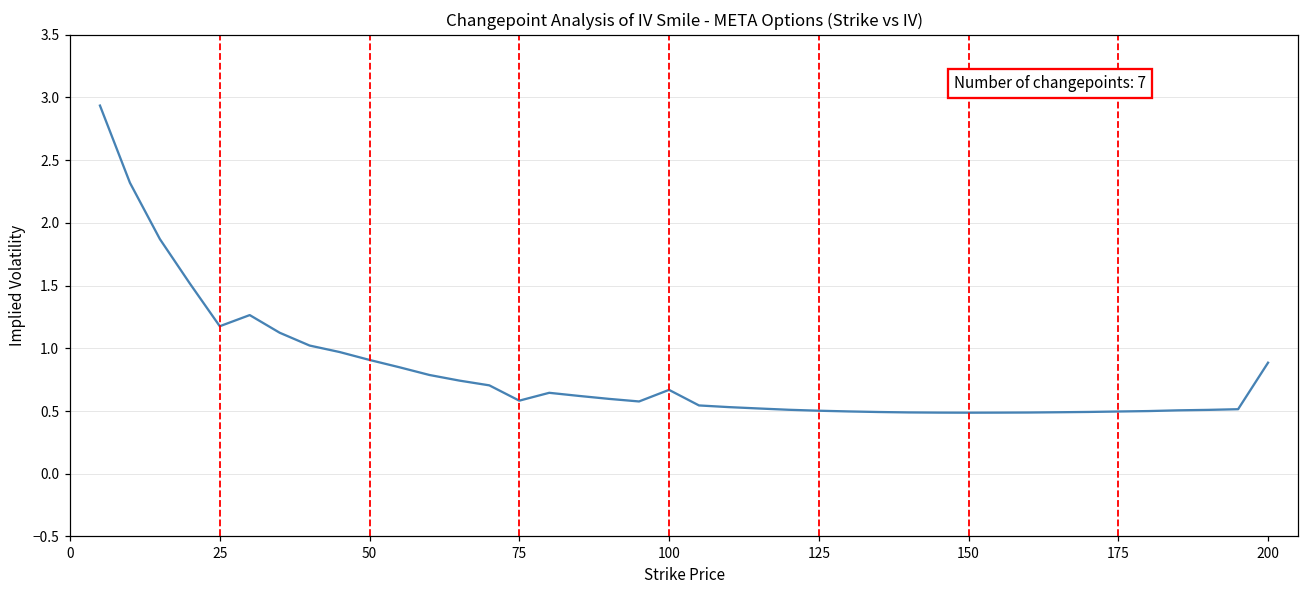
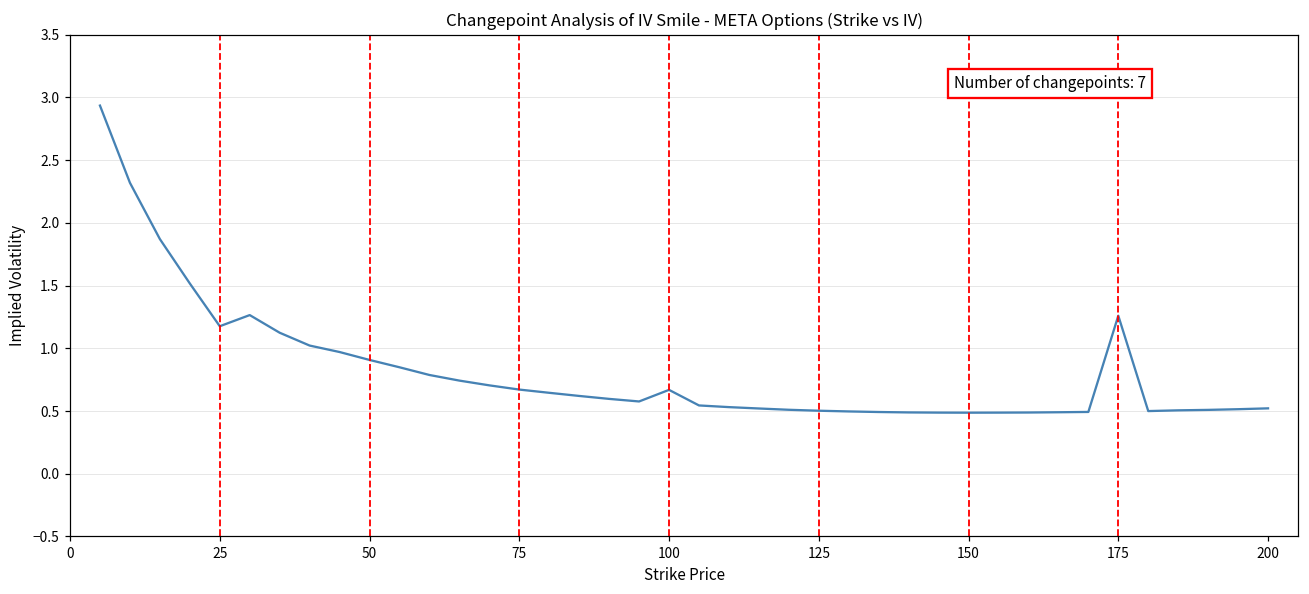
  {
    "25": 1.18,
    "50": 0.91,
-   "75": 0.58,
+   "75": 0.67,
    "100": 0.67,
    "125": 0.50,
    "150": 0.49,
-   "175": 0.50,
-   "200": 0.89
+   "175": 1.26,
+   "200": 0.52
  }
